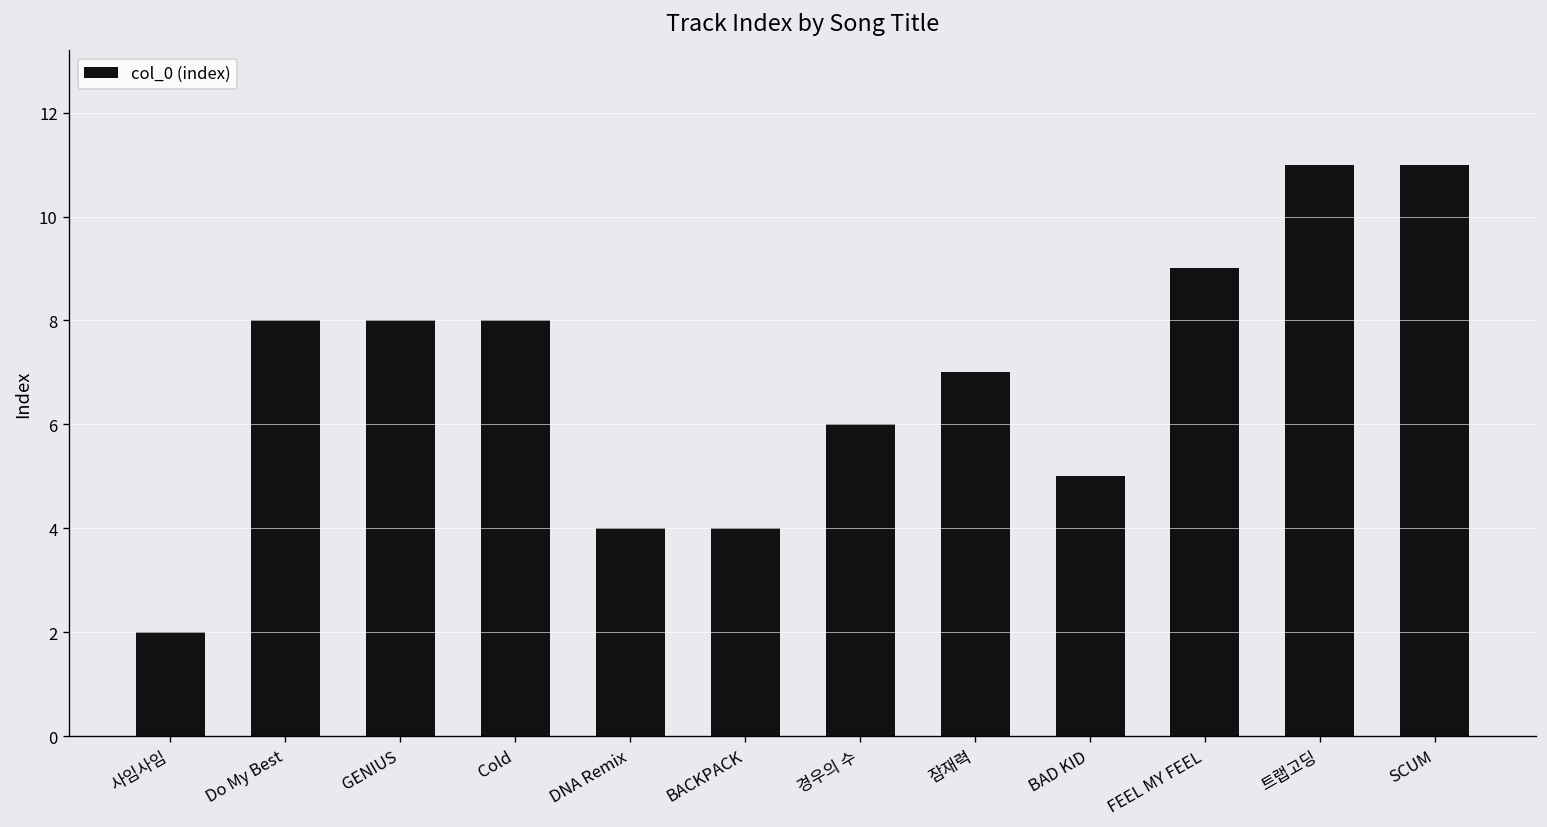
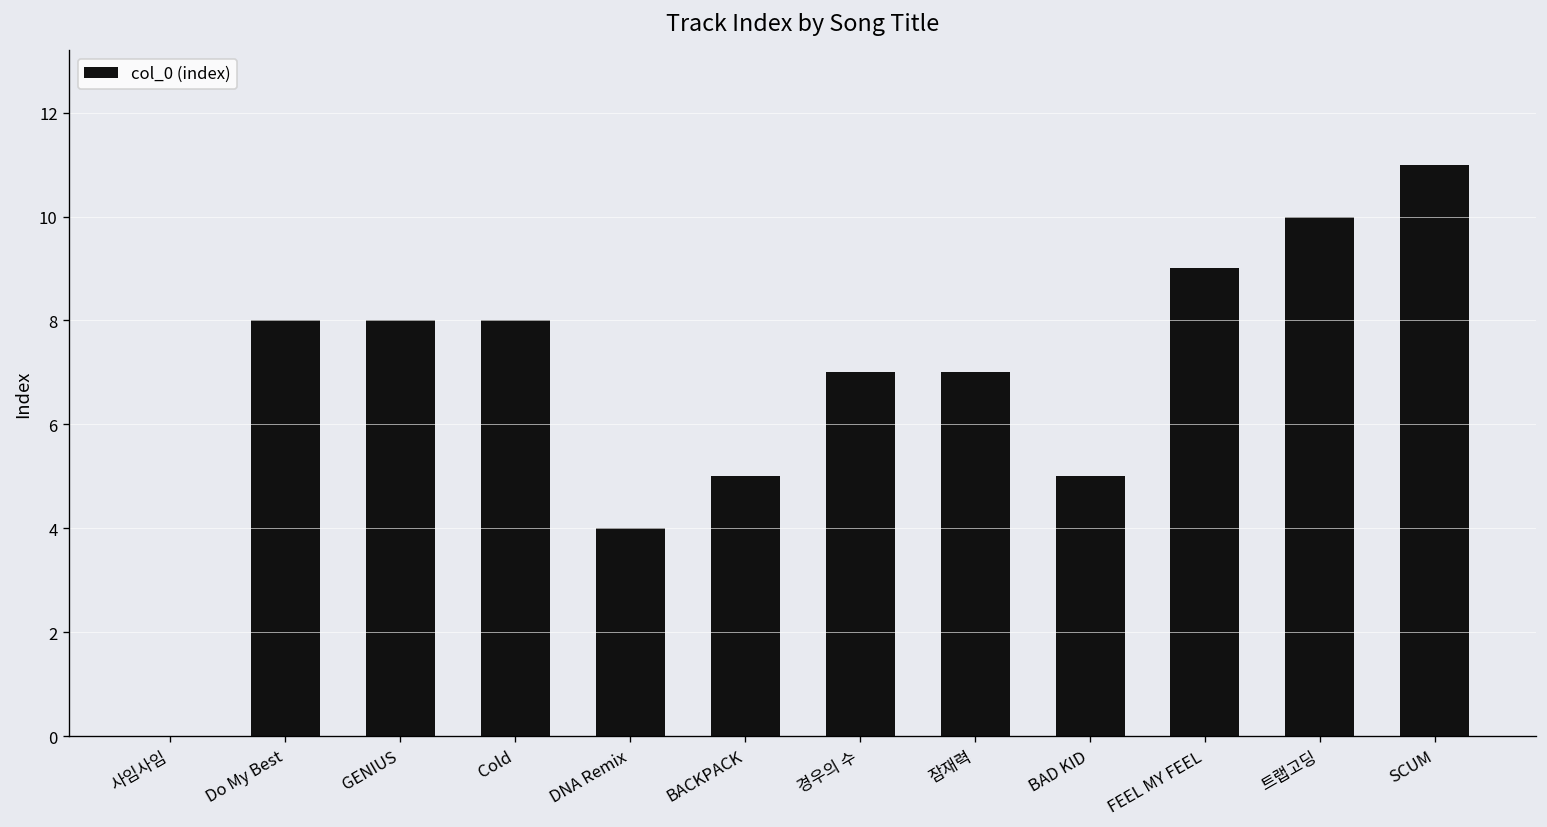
  {
-   "사임사임": 2,
+   "사임사임": 0,
    "Do My Best": 8,
    "GENIUS": 8,
    "Cold": 8,
    "DNA Remix": 4,
-   "BACKPACK": 4,
-   "경우의 수": 6,
+   "BACKPACK": 5,
+   "경우의 수": 7,
    "잠재력": 7,
    "BAD KID": 5,
    "FEEL MY FEEL": 9,
-   "트랩고딩": 11,
+   "트랩고딩": 10,
    "SCUM": 11
  }
